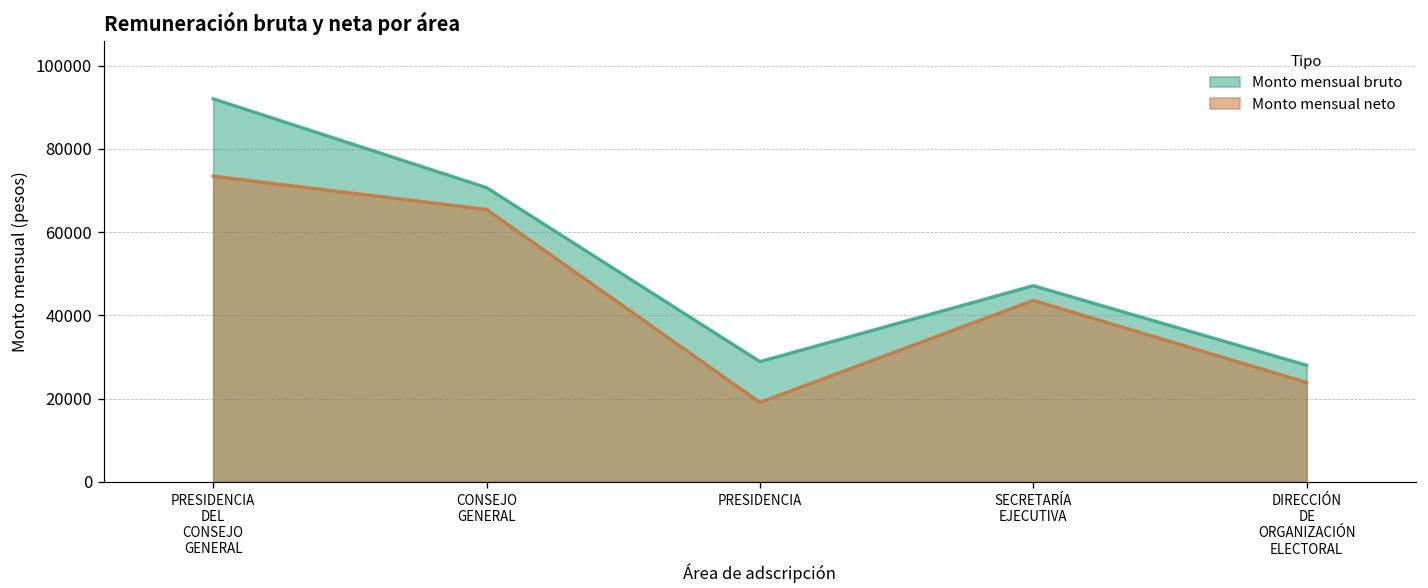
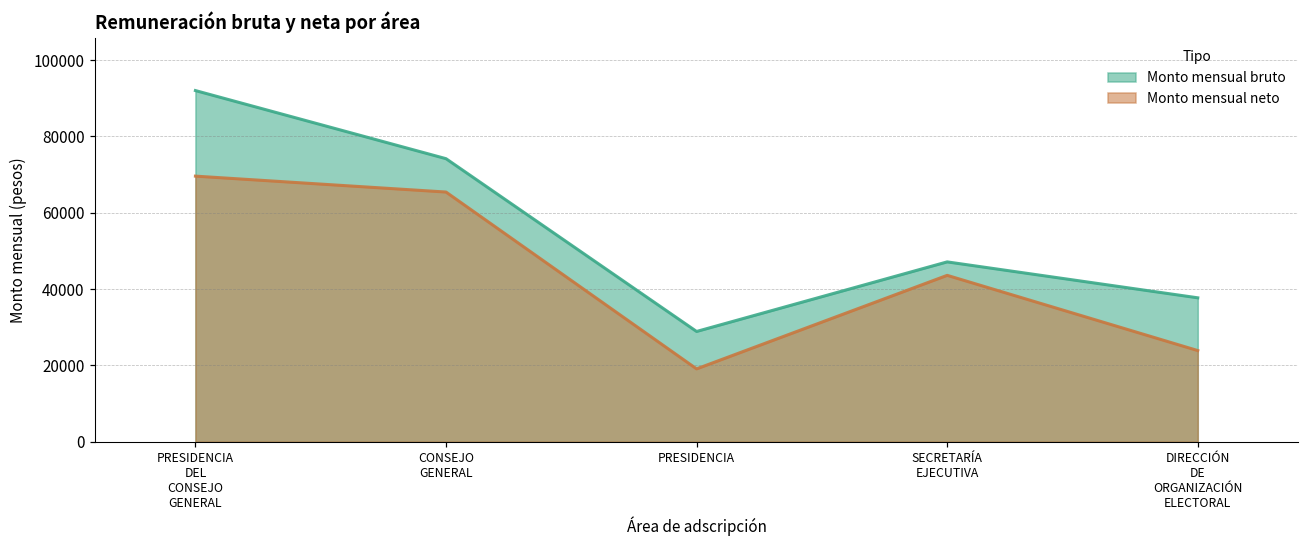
  {
    "Monto mensual bruto": {
      "PRESIDENCIA DEL CONSEJO GENERAL": 92000,
-     "CONSEJO GENERAL": 71000,
+     "CONSEJO GENERAL": 74000,
      "PRESIDENCIA": 29000,
      "SECRETARÍA EJECUTIVA": 47000,
-     "DIRECCIÓN DE ORGANIZACIÓN ELECTORAL": 28000
+     "DIRECCIÓN DE ORGANIZACIÓN ELECTORAL": 38000
    },
    "Monto mensual neto": {
-     "PRESIDENCIA DEL CONSEJO GENERAL": 73000,
+     "PRESIDENCIA DEL CONSEJO GENERAL": 70000,
      "CONSEJO GENERAL": 65000,
      "PRESIDENCIA": 19000,
      "SECRETARÍA EJECUTIVA": 44000,
      "DIRECCIÓN DE ORGANIZACIÓN ELECTORAL": 24000
    }
  }
